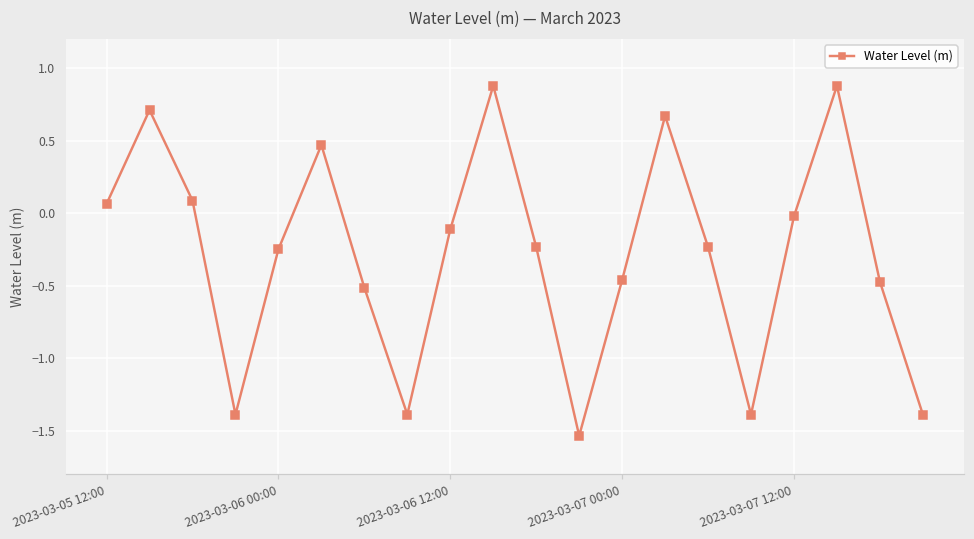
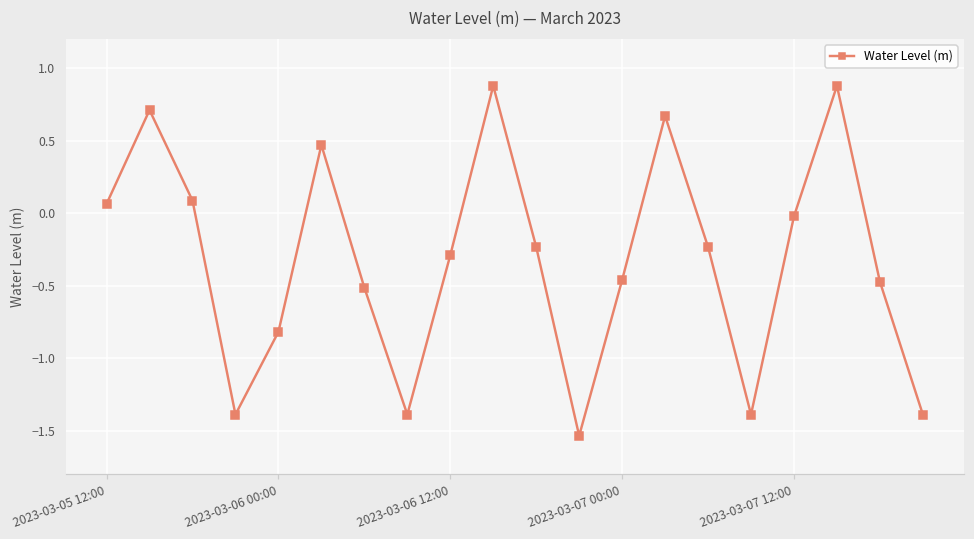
  {
    "2023-03-05 12:00": 0.06,
-   "2023-03-06 00:00": -0.25,
-   "2023-03-06 12:00": -0.11,
+   "2023-03-06 00:00": -0.82,
+   "2023-03-06 12:00": -0.29,
    "2023-03-07 00:00": -0.46,
    "2023-03-07 12:00": -0.02
  }
